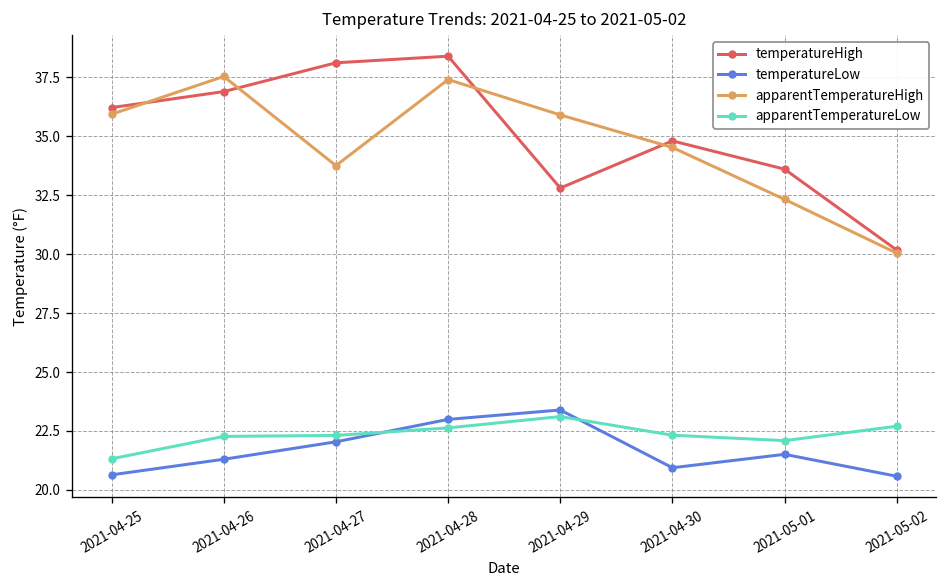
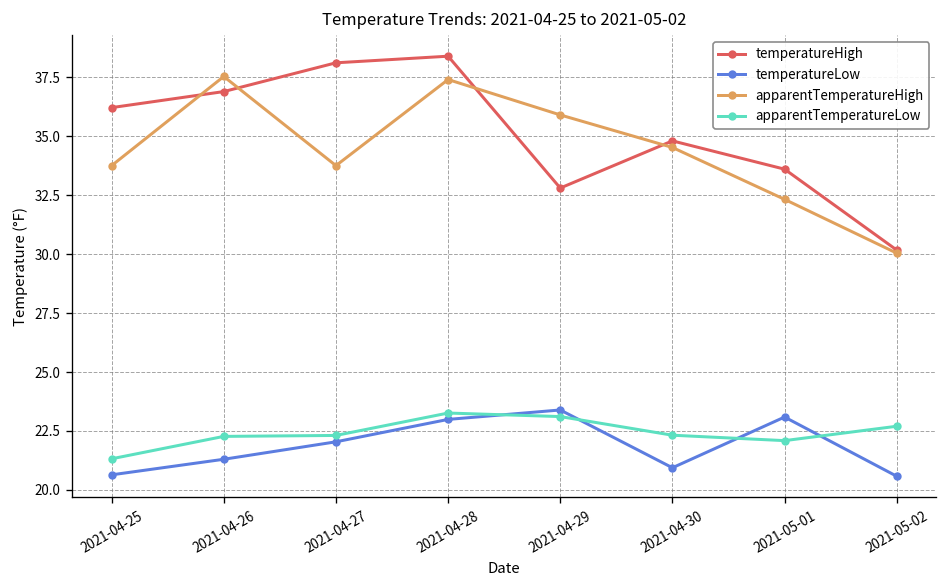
  {
    "temperatureHigh": {
      "2021-04-25": 36.2,
      "2021-04-26": 36.9,
      "2021-04-27": 38.1,
      "2021-04-28": 38.4,
      "2021-04-29": 32.8,
      "2021-04-30": 34.8,
      "2021-05-01": 33.6
    },
    "temperatureLow": {
      "2021-04-25": 20.6,
      "2021-04-26": 21.3,
      "2021-04-27": 22.0,
      "2021-04-28": 23.0,
      "2021-04-29": 23.4,
      "2021-04-30": 20.9,
-     "2021-05-01": 21.5,
+     "2021-05-01": 23.1,
      "2021-05-02": 20.6
    },
    "apparentTemperatureHigh": {
-     "2021-04-25": 35.9,
+     "2021-04-25": 33.8,
      "2021-04-26": 37.5,
      "2021-04-27": 33.8,
      "2021-04-28": 37.4,
      "2021-04-29": 35.9,
      "2021-04-30": 34.5,
      "2021-05-01": 32.3
    },
    "apparentTemperatureLow": {
      "2021-04-25": 21.3,
      "2021-04-26": 22.3,
      "2021-04-27": 22.3,
-     "2021-04-28": 22.6,
+     "2021-04-28": 23.3,
      "2021-04-29": 23.1,
      "2021-04-30": 22.3,
      "2021-05-01": 22.1,
      "2021-05-02": 22.7
    }
  }
